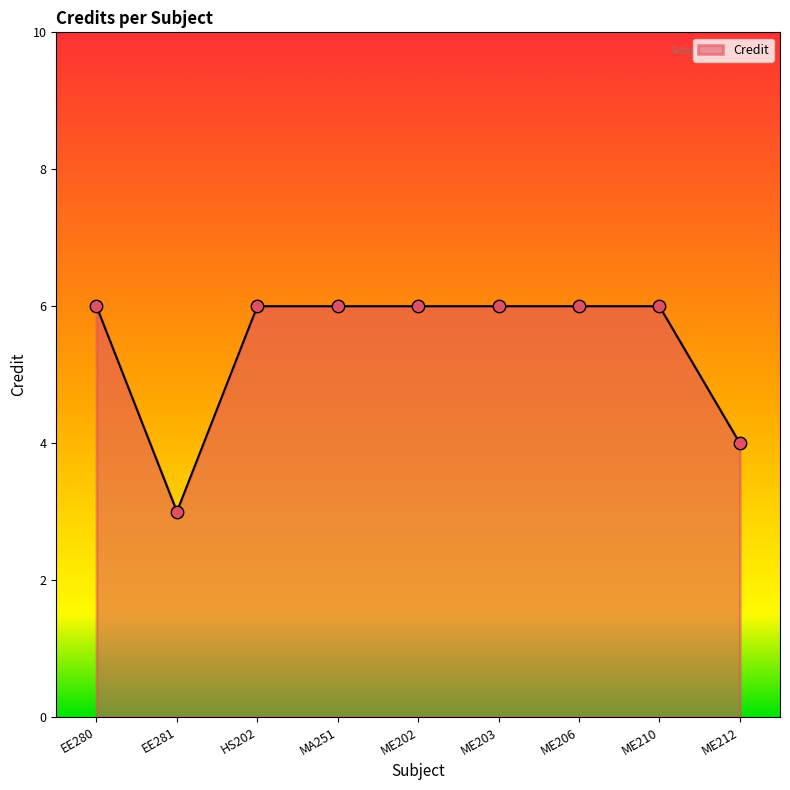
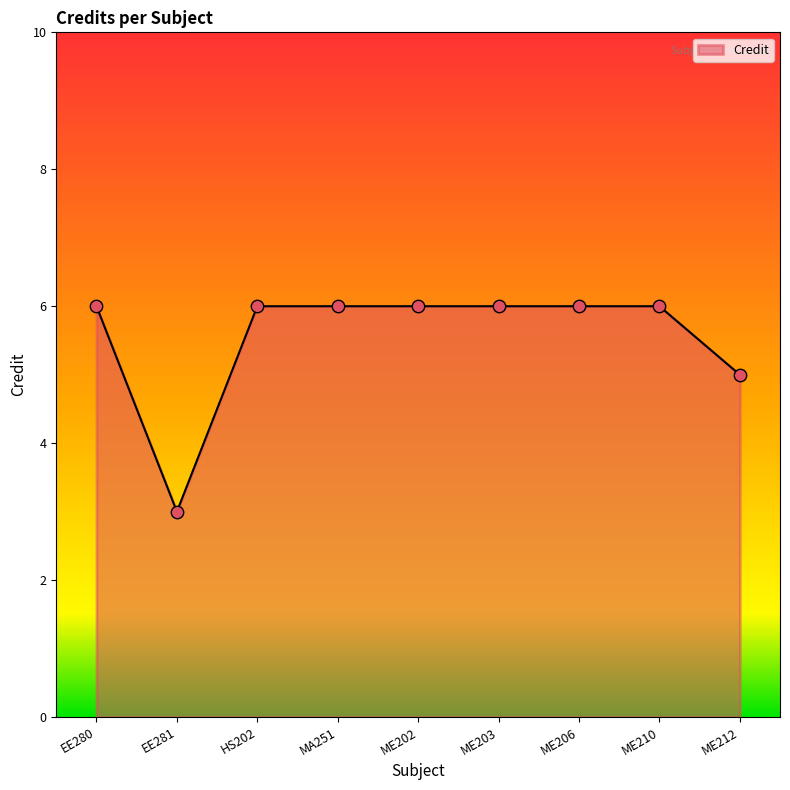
  {
    "EE280": 6,
    "EE281": 3,
    "HS202": 6,
    "MA251": 6,
    "ME202": 6,
    "ME203": 6,
    "ME206": 6,
    "ME210": 6,
-   "ME212": 4
+   "ME212": 5
  }
